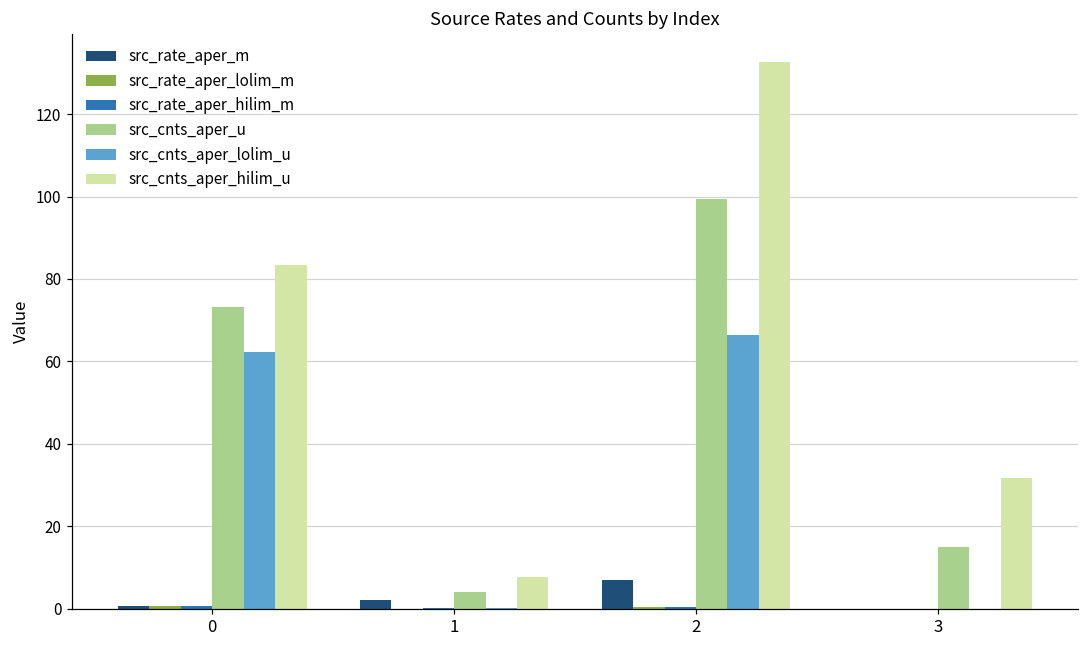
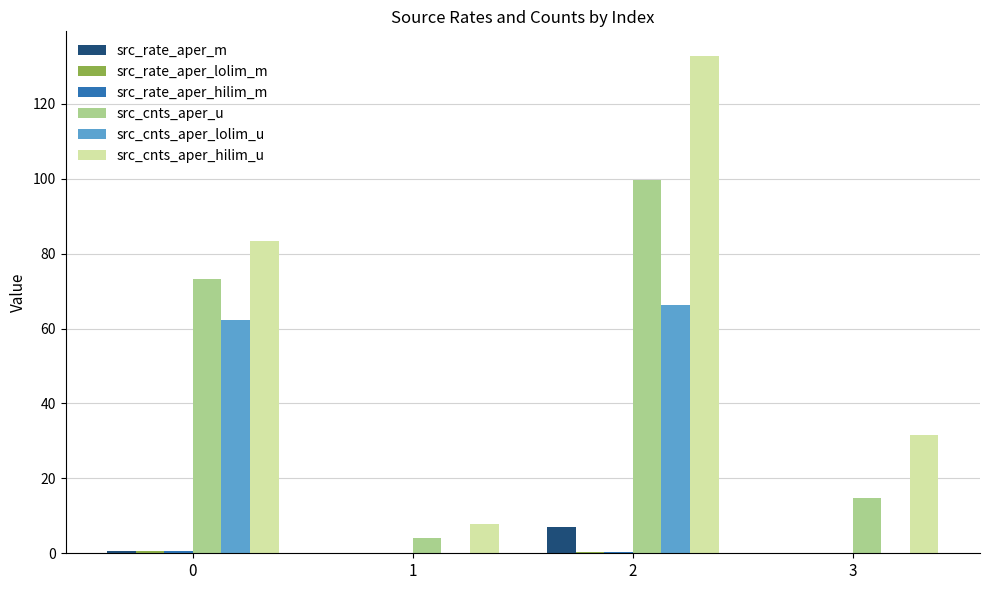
  {
    "src_rate_aper_m": {
-     "1": 2,
+     "1": 0,
      "2": 7
    },
    "src_rate_aper_lolim_m": {
      "3": 0
    },
    "src_cnts_aper_lolim_u": {
      "0": 62,
      "2": 66,
      "3": 0
    }
  }
